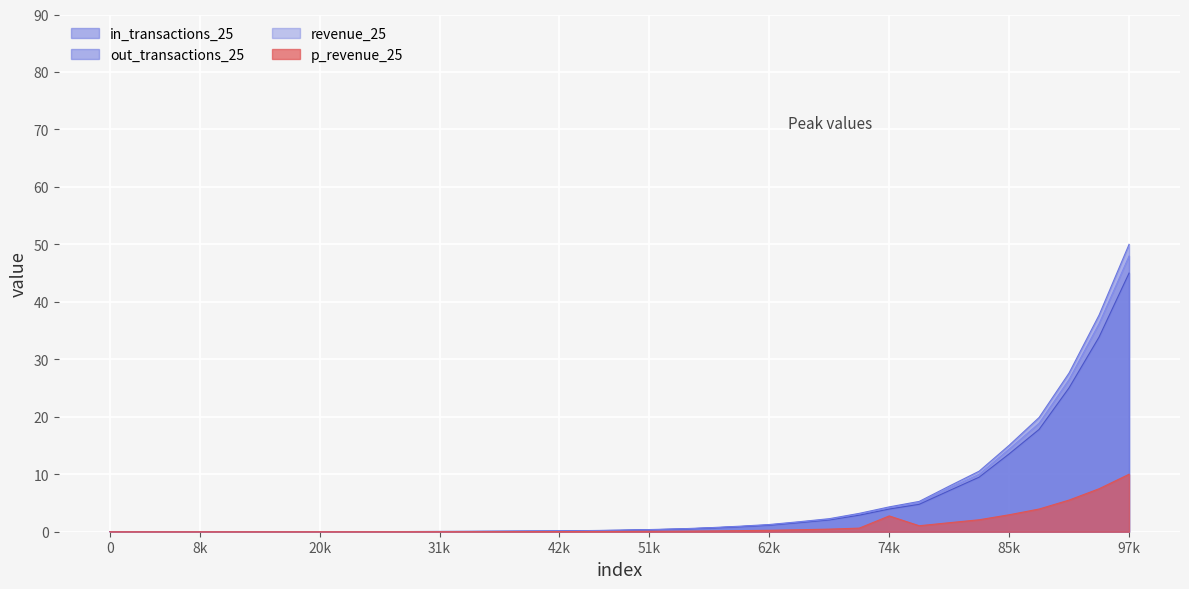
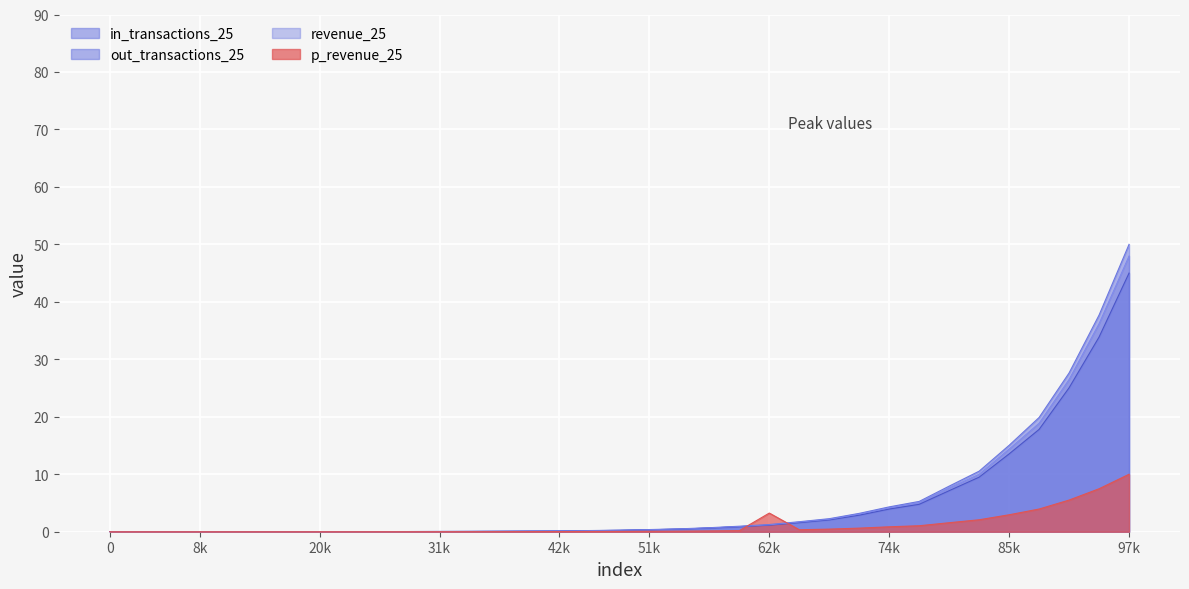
  {
    "p_revenue_25": {
-     "62k": 0,
-     "74k": 3,
+     "62k": 3,
+     "74k": 1,
      "85k": 3,
      "97k": 10
    }
  }
